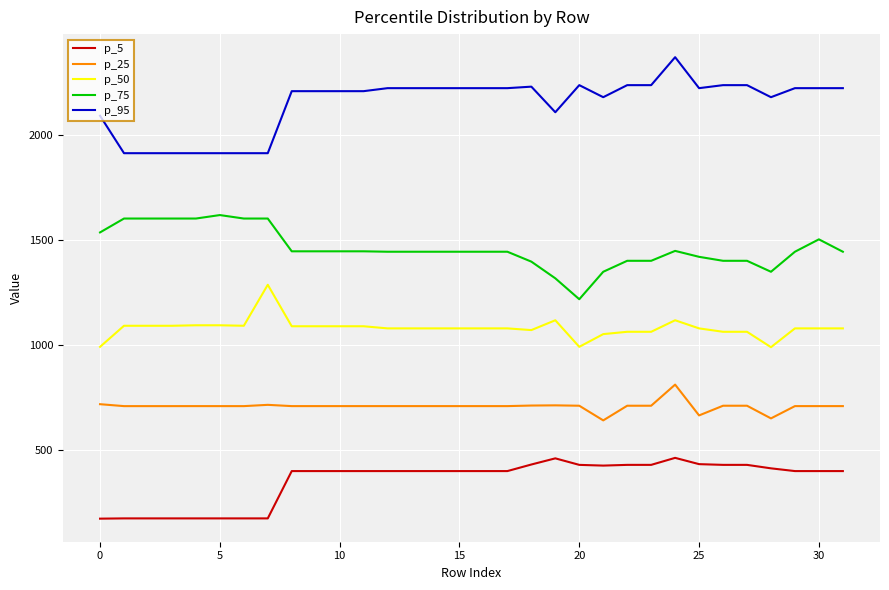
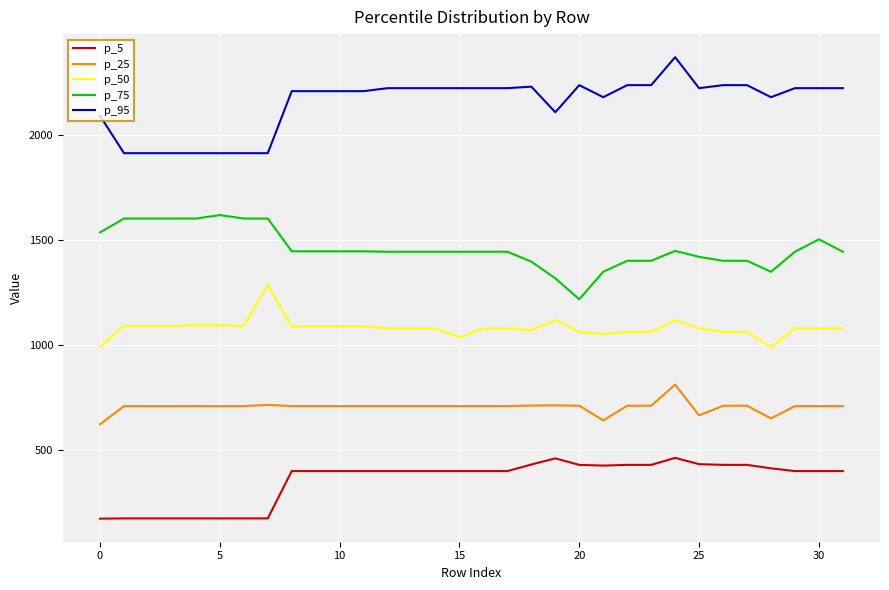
  {
    "p_5": {
      "0": 170,
      "5": 180,
      "10": 400,
      "15": 400,
      "20": 430,
      "25": 430,
      "30": 400
    },
    "p_25": {
-     "0": 720,
+     "0": 620,
      "5": 710,
      "10": 710,
      "15": 710,
      "20": 710,
      "25": 660,
      "30": 710
    },
    "p_50": {
      "0": 990,
      "5": 1090,
      "10": 1090,
-     "15": 1080,
-     "20": 990,
+     "15": 1040,
+     "20": 1060,
      "25": 1080,
      "30": 1080
    },
    "p_75": {
      "0": 1540,
      "5": 1620,
      "10": 1450,
      "15": 1440,
      "20": 1220,
      "25": 1420,
      "30": 1500
    },
    "p_95": {
      "5": 1910,
      "10": 2210,
      "15": 2220,
      "20": 2240,
      "25": 2220,
      "30": 2220
    }
  }
